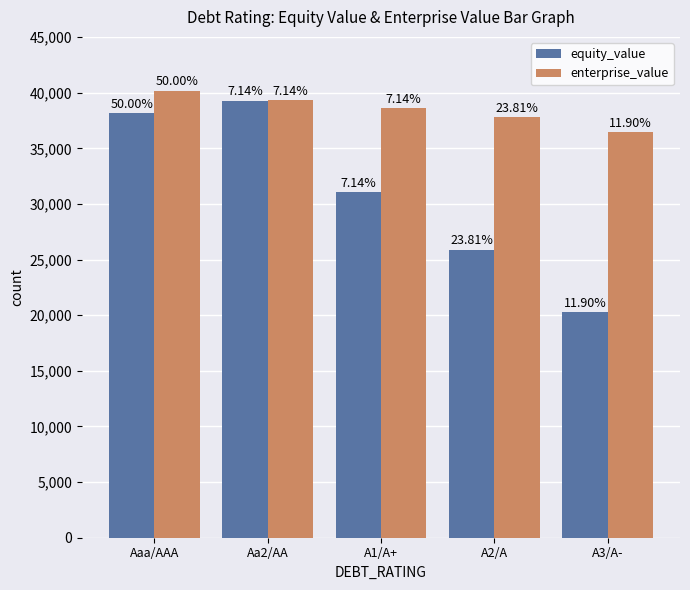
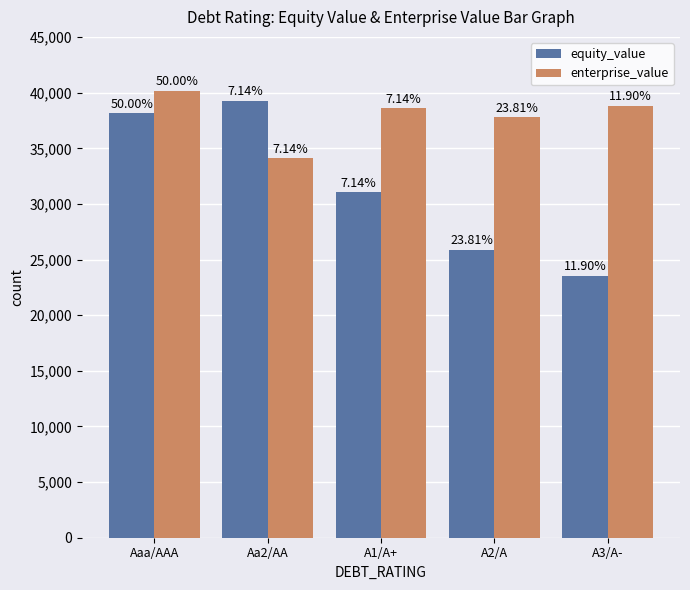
  {
    "equity_value": {
-     "A3/A-": "20,300"
+     "A3/A-": "23,600"
    },
    "enterprise_value": {
-     "Aa2/AA": "39,300",
-     "A3/A-": "36,500"
+     "Aa2/AA": "34,100",
+     "A3/A-": "38,800"
    }
  }
